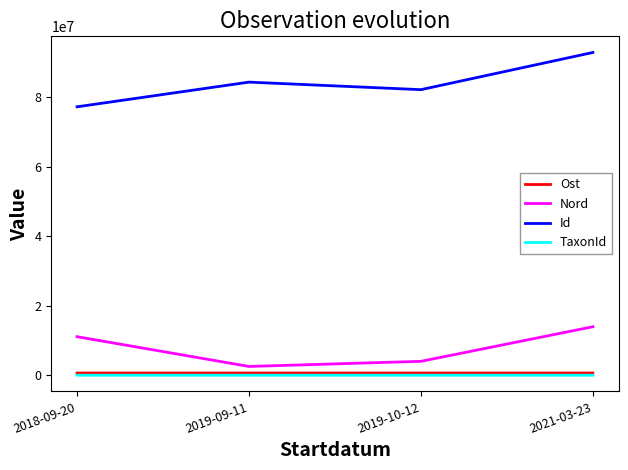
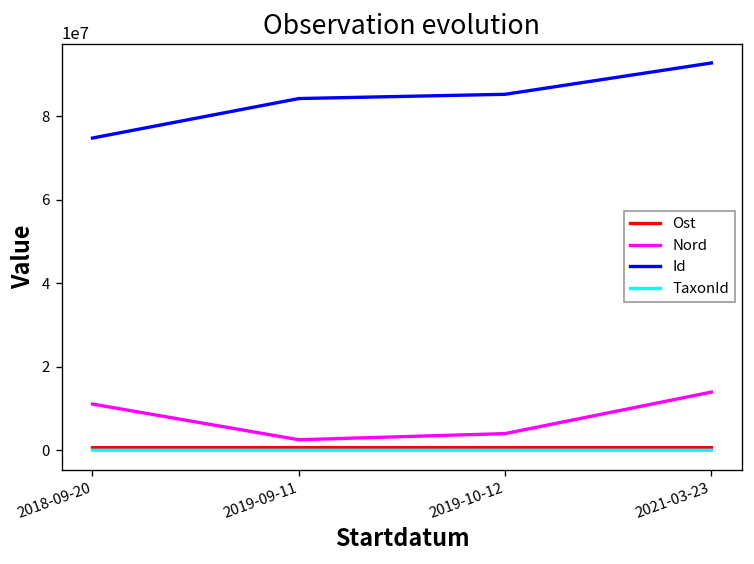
  {
    "Nord": {
      "2018-09-20": 11000000,
      "2019-09-11": 3000000,
      "2019-10-12": 4000000,
      "2021-03-23": 14000000
    },
    "Id": {
-     "2018-09-20": 77000000,
+     "2018-09-20": 75000000,
      "2019-09-11": 84000000,
-     "2019-10-12": 82000000,
+     "2019-10-12": 85000000,
      "2021-03-23": 93000000
    }
  }
